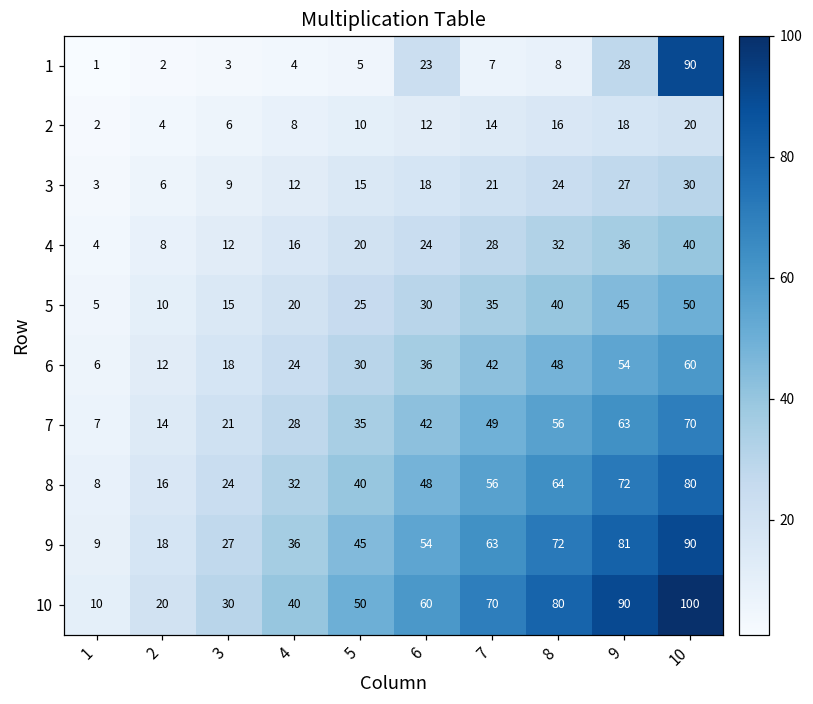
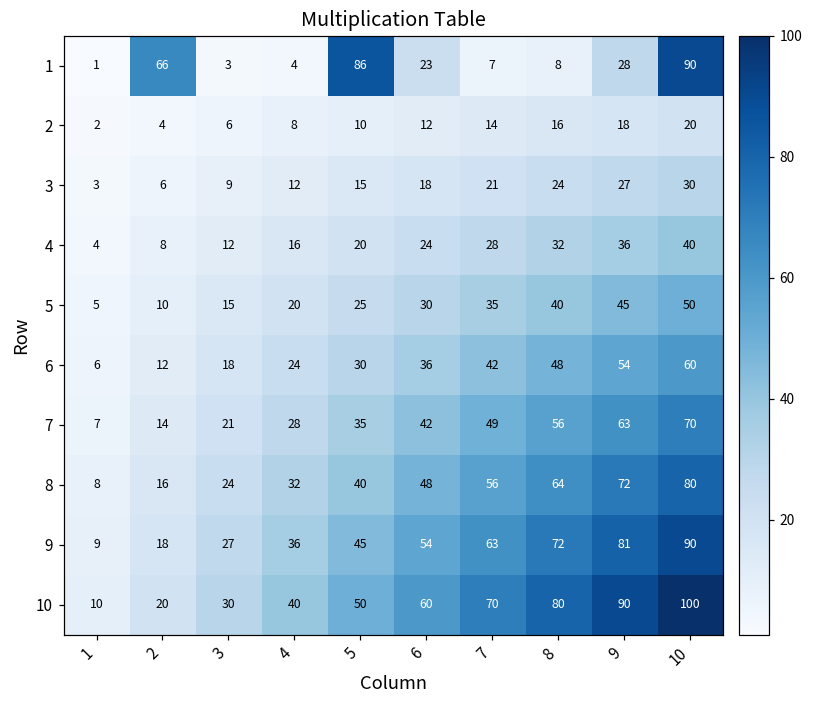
  {
    "1": {
      "1": 1,
-     "2": 2,
+     "2": 66,
      "3": 3,
      "4": 4,
-     "5": 5,
+     "5": 86,
      "6": 23,
      "7": 7,
      "8": 8,
      "9": 28,
      "10": 90
    },
    "2": {
      "1": 2,
      "2": 4,
      "3": 6,
      "4": 8,
      "5": 10,
      "6": 12,
      "7": 14,
      "8": 16,
      "9": 18,
      "10": 20
    },
    "3": {
      "1": 3,
      "2": 6,
      "3": 9,
      "4": 12,
      "5": 15,
      "6": 18,
      "7": 21,
      "8": 24,
      "9": 27,
      "10": 30
    },
    "4": {
      "1": 4,
      "2": 8,
      "3": 12,
      "4": 16,
      "5": 20,
      "6": 24,
      "7": 28,
      "8": 32,
      "9": 36,
      "10": 40
    },
    "5": {
      "1": 5,
      "2": 10,
      "3": 15,
      "4": 20,
      "5": 25,
      "6": 30,
      "7": 35,
      "8": 40,
      "9": 45,
      "10": 50
    },
    "6": {
      "1": 6,
      "2": 12,
      "3": 18,
      "4": 24,
      "5": 30,
      "6": 36,
      "7": 42,
      "8": 48,
      "9": 54,
      "10": 60
    },
    "7": {
      "1": 7,
      "2": 14,
      "3": 21,
      "4": 28,
      "5": 35,
      "6": 42,
      "7": 49,
      "8": 56,
      "9": 63,
      "10": 70
    },
    "8": {
      "1": 8,
      "2": 16,
      "3": 24,
      "4": 32,
      "5": 40,
      "6": 48,
      "7": 56,
      "8": 64,
      "9": 72,
      "10": 80
    },
    "9": {
      "1": 9,
      "2": 18,
      "3": 27,
      "4": 36,
      "5": 45,
      "6": 54,
      "7": 63,
      "8": 72,
      "9": 81,
      "10": 90
    },
    "10": {
      "1": 10,
      "2": 20,
      "3": 30,
      "4": 40,
      "5": 50,
      "6": 60,
      "7": 70,
      "8": 80,
      "9": 90,
      "10": 100
    }
  }
